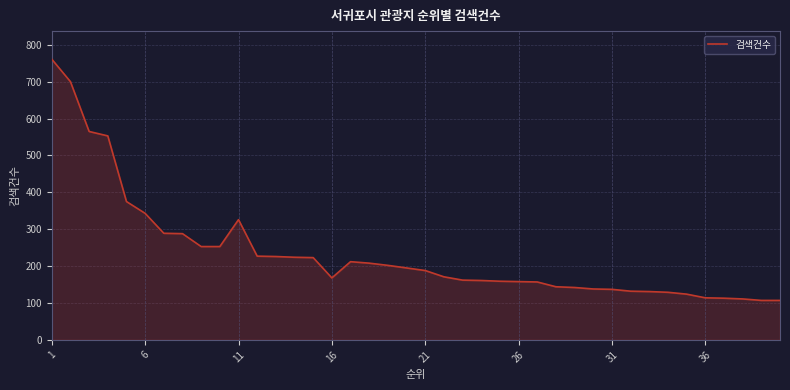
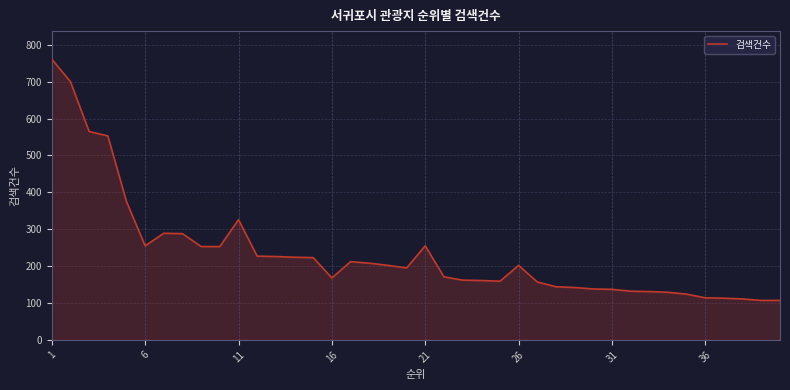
  {
    "1": 760,
-   "6": 340,
+   "6": 260,
    "11": 330,
    "16": 170,
-   "21": 190,
-   "26": 160,
+   "21": 260,
+   "26": 200,
    "31": 140,
    "36": 110
  }
